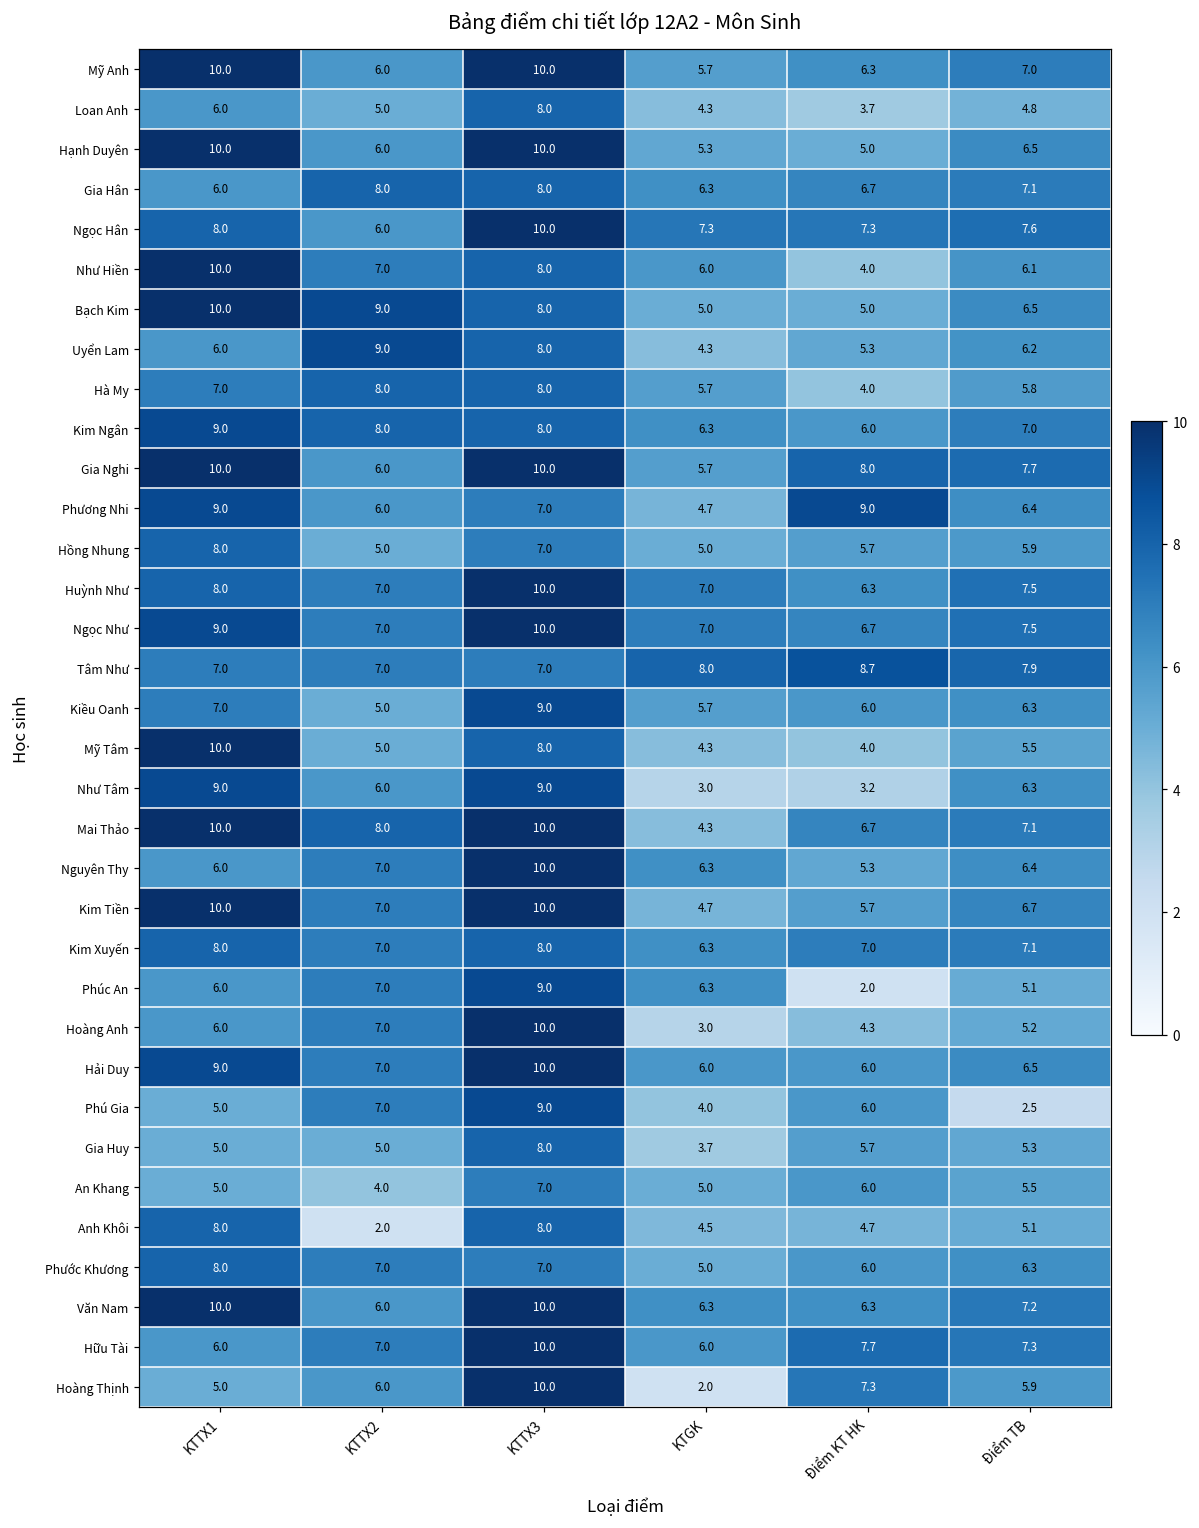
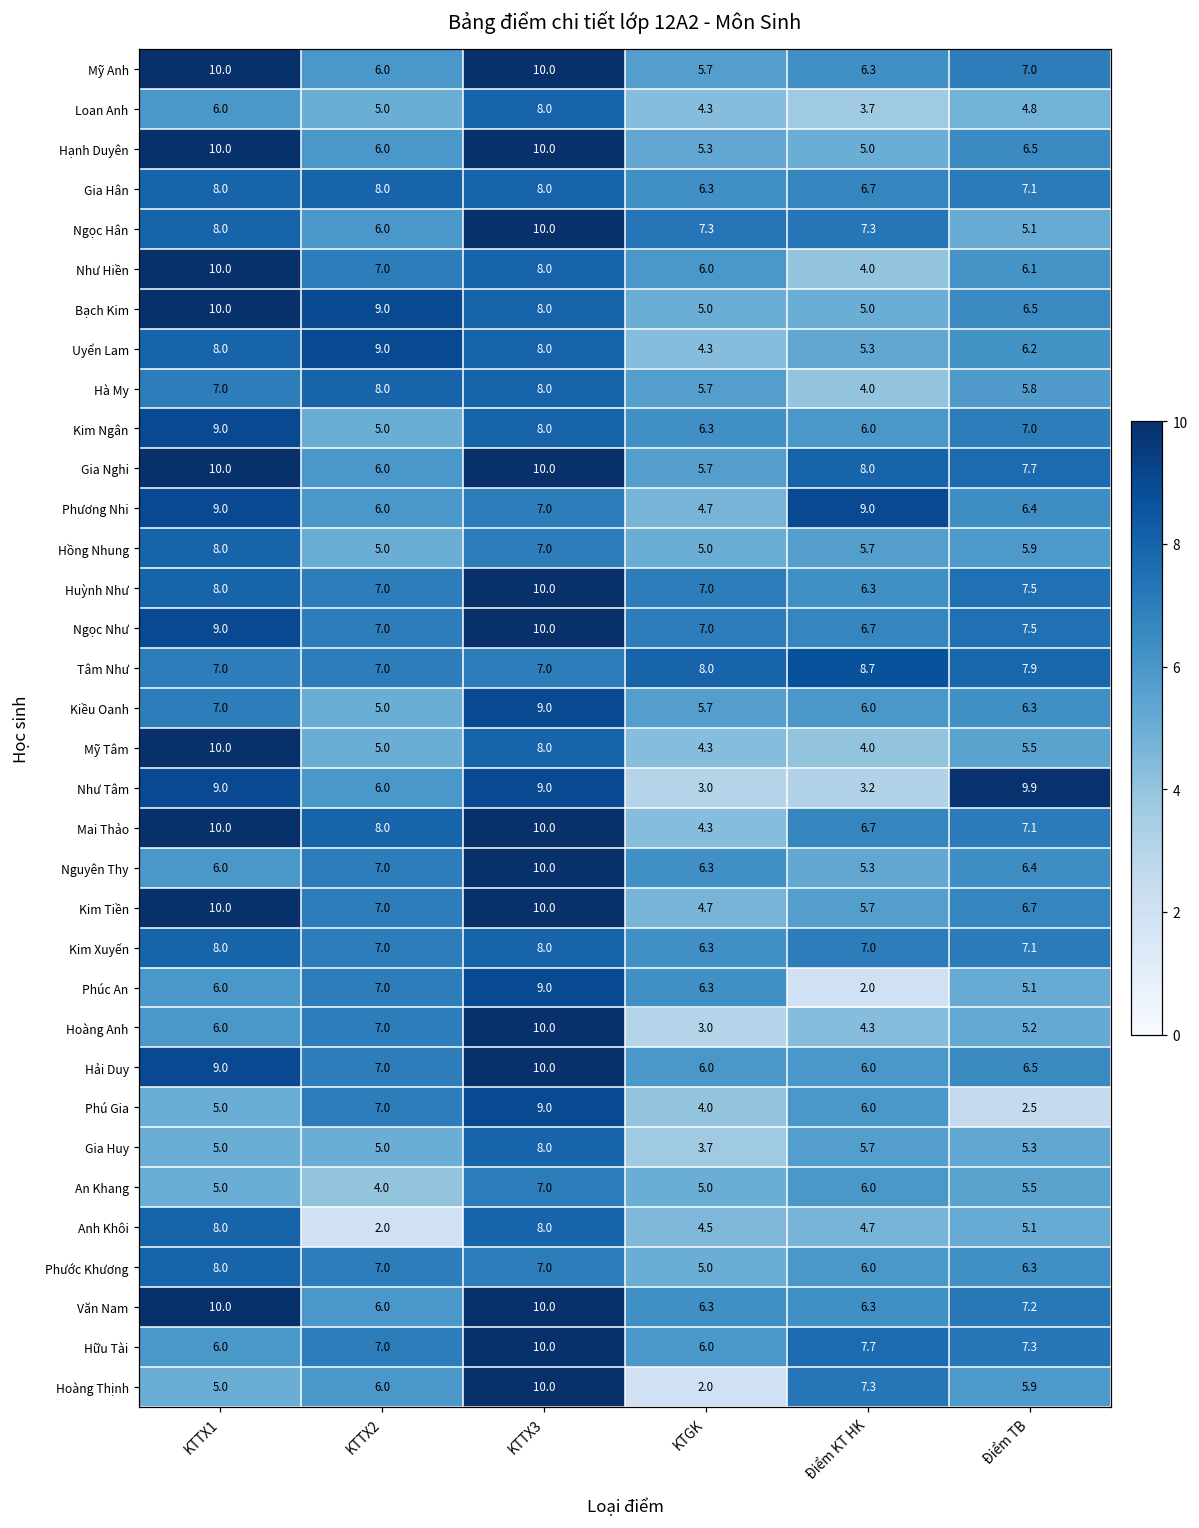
  {
    "Gia Hân": {
-     "KTTX1": 6.0,
+     "KTTX1": 8.0,
      "KTTX2": 8.0,
      "KTTX3": 8.0,
      "KTGK": 6.3,
      "Điểm KT HK": 6.7,
      "Điểm TB": 7.1
    },
    "Ngọc Hân": {
      "KTTX1": 8.0,
      "KTTX2": 6.0,
      "KTTX3": 10.0,
      "KTGK": 7.3,
      "Điểm KT HK": 7.3,
-     "Điểm TB": 7.6
+     "Điểm TB": 5.1
    },
    "Uyển Lam": {
-     "KTTX1": 6.0,
+     "KTTX1": 8.0,
      "KTTX2": 9.0,
      "KTTX3": 8.0,
      "KTGK": 4.3,
      "Điểm KT HK": 5.3,
      "Điểm TB": 6.2
    },
    "Kim Ngân": {
      "KTTX1": 9.0,
-     "KTTX2": 8.0,
+     "KTTX2": 5.0,
      "KTTX3": 8.0,
      "KTGK": 6.3,
      "Điểm KT HK": 6.0,
      "Điểm TB": 7.0
    },
    "Như Tâm": {
      "KTTX1": 9.0,
      "KTTX2": 6.0,
      "KTTX3": 9.0,
      "KTGK": 3.0,
      "Điểm KT HK": 3.2,
-     "Điểm TB": 6.3
+     "Điểm TB": 9.9
    }
  }
